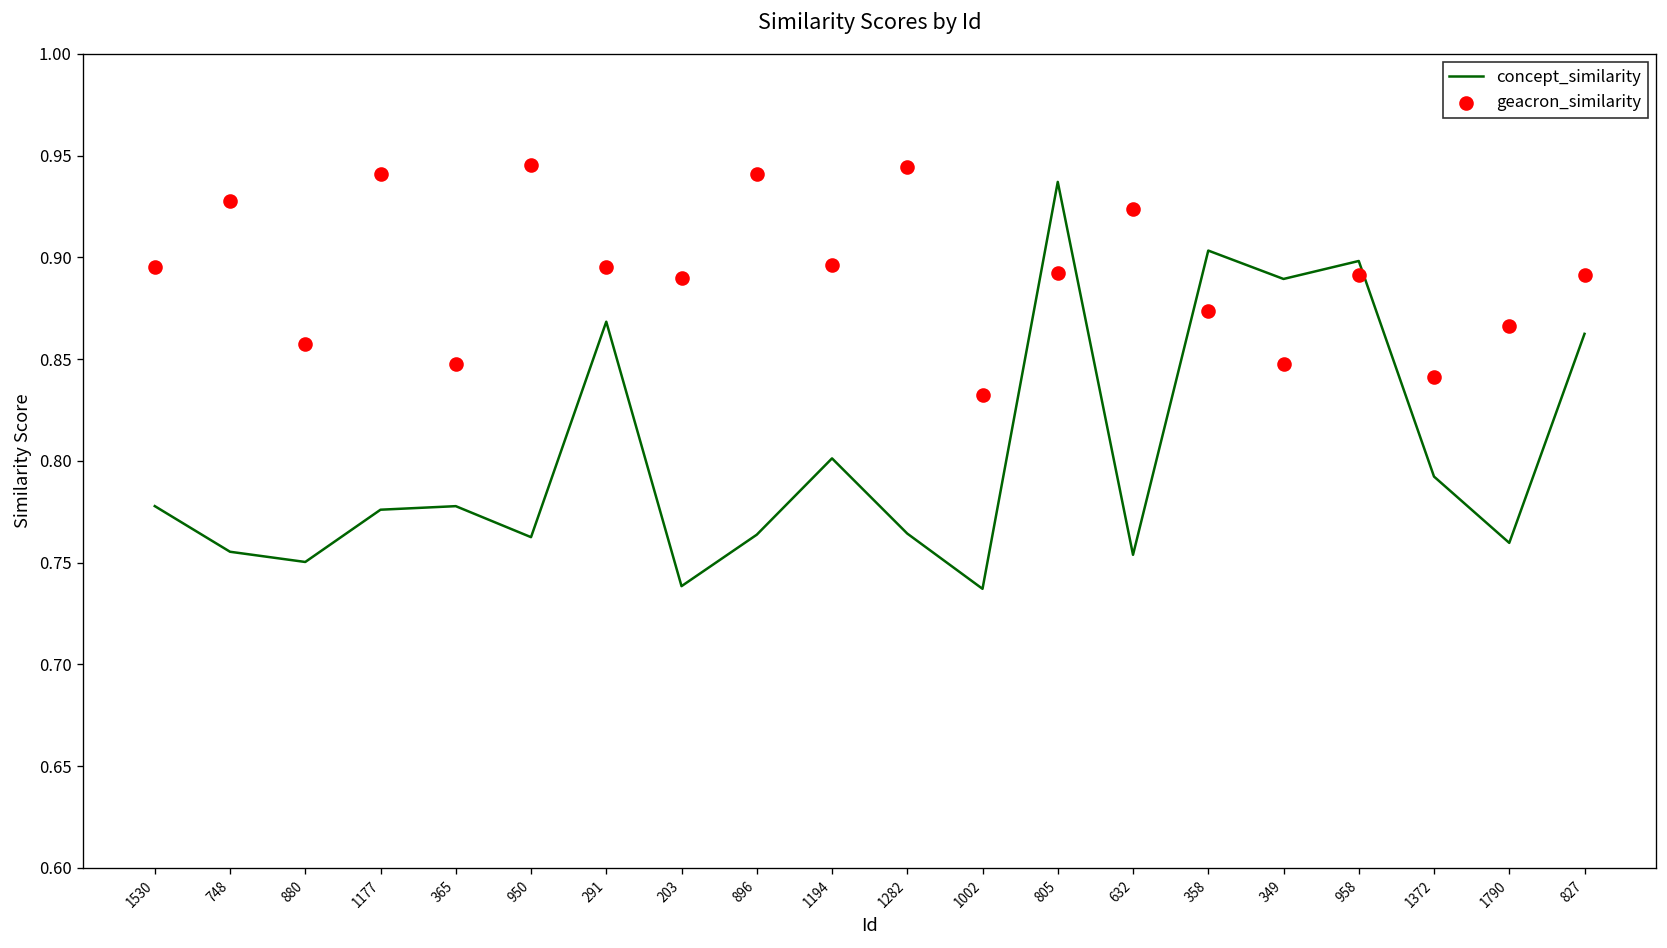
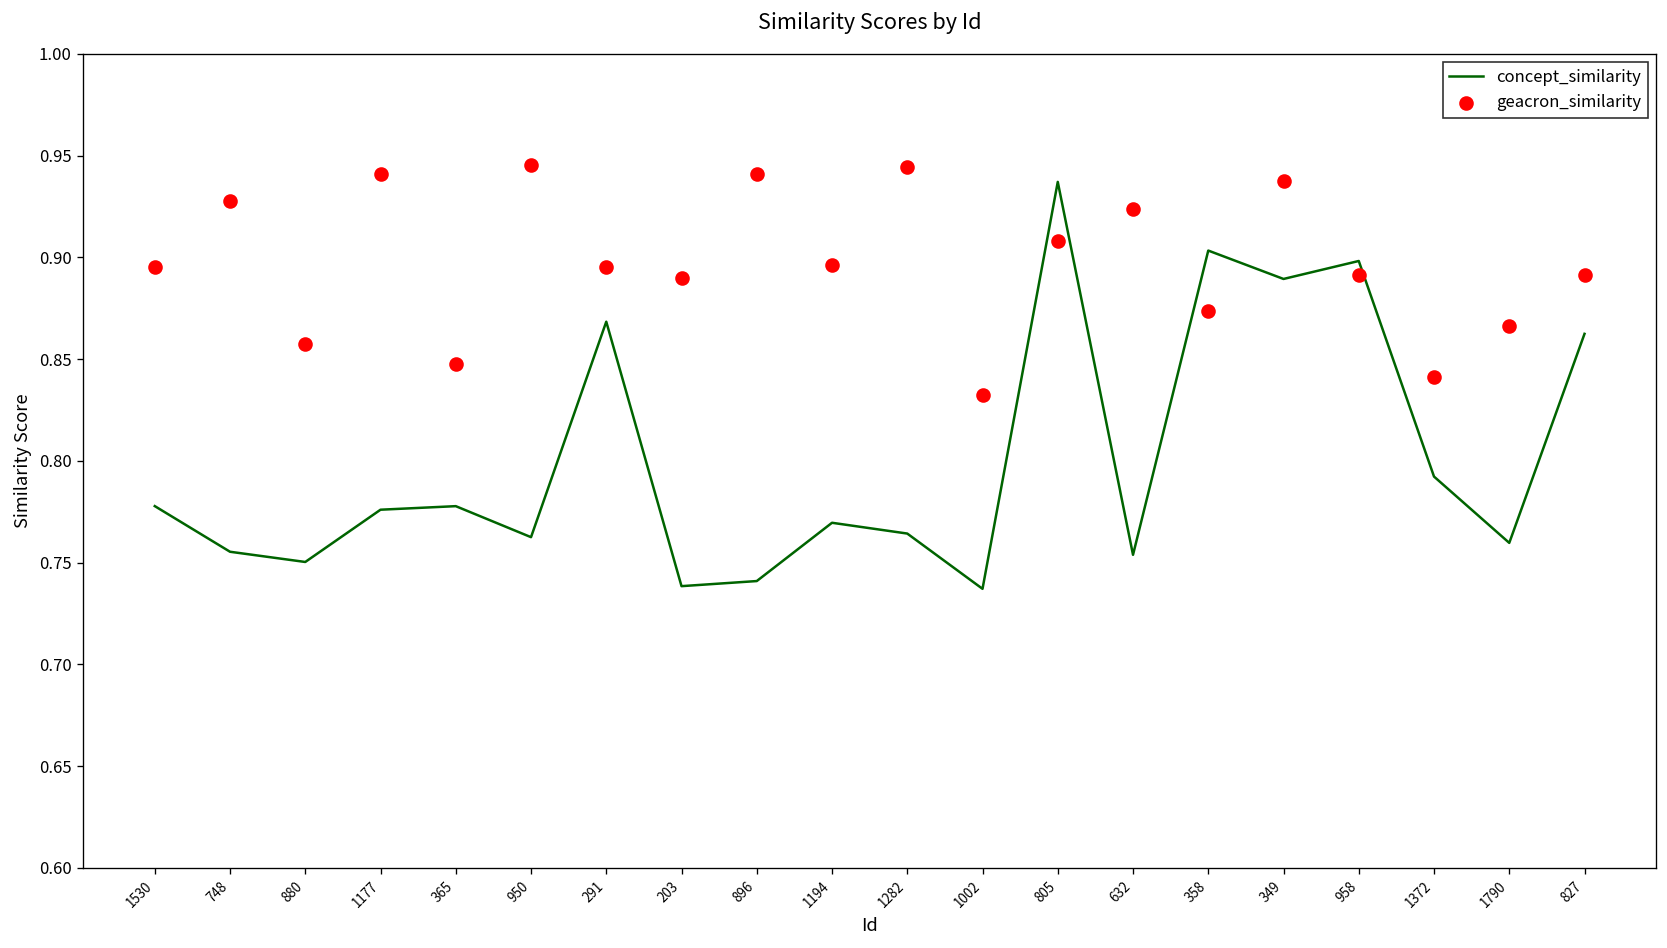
  {
    "concept_similarity": {
      "1530": 0.778,
      "748": 0.755,
      "880": 0.750,
      "1177": 0.776,
      "365": 0.778,
      "950": 0.762,
      "291": 0.868,
      "203": 0.738,
-     "896": 0.764,
-     "1194": 0.801,
+     "896": 0.741,
+     "1194": 0.770,
      "1282": 0.764,
      "1002": 0.737,
      "805": 0.937,
      "632": 0.754,
      "358": 0.903,
      "349": 0.889,
      "958": 0.898,
      "1372": 0.792,
      "1790": 0.760,
      "827": 0.862
    },
    "geacron_similarity": {
-     "805": 0.892,
-     "349": 0.848
+     "805": 0.908,
+     "349": 0.938
    }
  }
